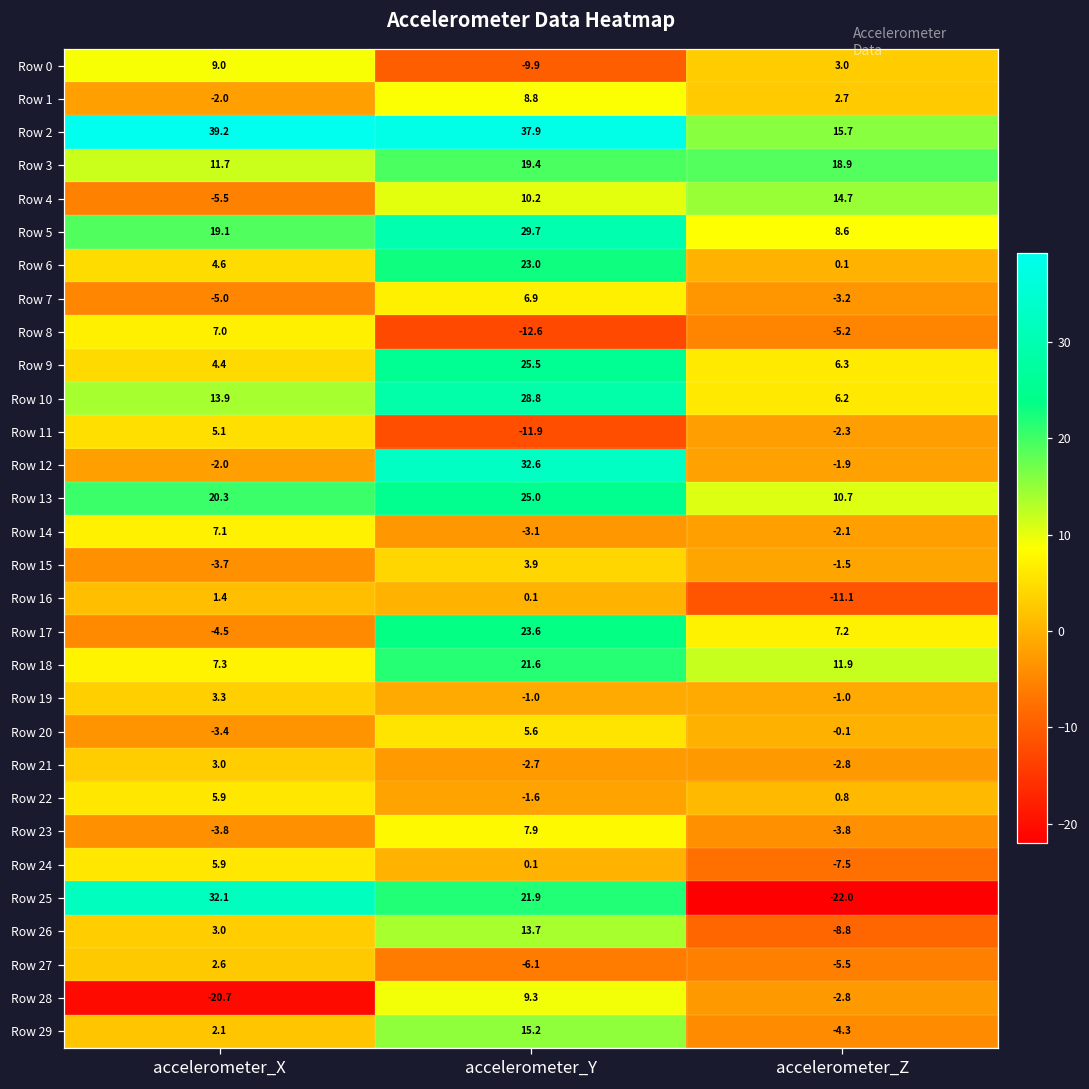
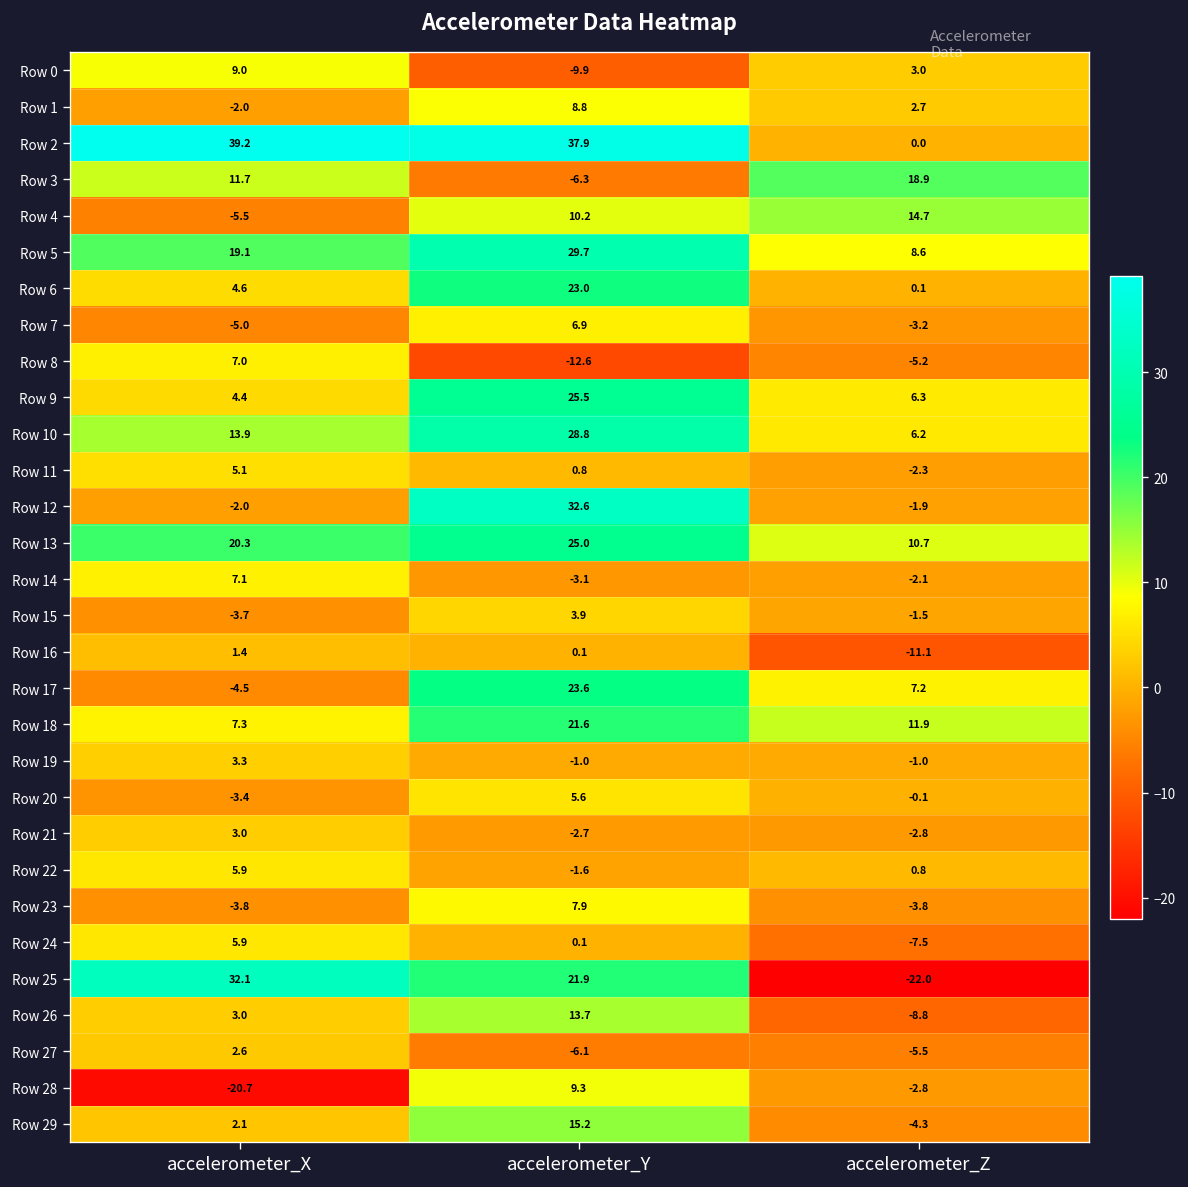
  {
    "Row 0": {
      "accelerometer_X": 9.0,
      "accelerometer_Y": -9.9,
      "accelerometer_Z": 3.0
    },
    "Row 1": {
      "accelerometer_X": -2.0,
      "accelerometer_Y": 8.8,
      "accelerometer_Z": 2.7
    },
    "Row 2": {
      "accelerometer_X": 39.2,
      "accelerometer_Y": 37.9,
-     "accelerometer_Z": 15.7
+     "accelerometer_Z": 0.0
    },
    "Row 3": {
      "accelerometer_X": 11.7,
-     "accelerometer_Y": 19.4,
+     "accelerometer_Y": -6.3,
      "accelerometer_Z": 18.9
    },
    "Row 4": {
      "accelerometer_X": -5.5,
      "accelerometer_Y": 10.2,
      "accelerometer_Z": 14.7
    },
    "Row 5": {
      "accelerometer_X": 19.1,
      "accelerometer_Y": 29.7,
      "accelerometer_Z": 8.6
    },
    "Row 6": {
      "accelerometer_X": 4.6,
      "accelerometer_Y": 23.0,
      "accelerometer_Z": 0.1
    },
    "Row 7": {
      "accelerometer_X": -5.0,
      "accelerometer_Y": 6.9,
      "accelerometer_Z": -3.2
    },
    "Row 8": {
      "accelerometer_X": 7.0,
      "accelerometer_Y": -12.6,
      "accelerometer_Z": -5.2
    },
    "Row 9": {
      "accelerometer_X": 4.4,
      "accelerometer_Y": 25.5,
      "accelerometer_Z": 6.3
    },
    "Row 10": {
      "accelerometer_X": 13.9,
      "accelerometer_Y": 28.8,
      "accelerometer_Z": 6.2
    },
    "Row 11": {
      "accelerometer_X": 5.1,
-     "accelerometer_Y": -11.9,
+     "accelerometer_Y": 0.8,
      "accelerometer_Z": -2.3
    },
    "Row 12": {
      "accelerometer_X": -2.0,
      "accelerometer_Y": 32.6,
      "accelerometer_Z": -1.9
    },
    "Row 13": {
      "accelerometer_X": 20.3,
      "accelerometer_Y": 25.0,
      "accelerometer_Z": 10.7
    },
    "Row 14": {
      "accelerometer_X": 7.1,
      "accelerometer_Y": -3.1,
      "accelerometer_Z": -2.1
    },
    "Row 15": {
      "accelerometer_X": -3.7,
      "accelerometer_Y": 3.9,
      "accelerometer_Z": -1.5
    },
    "Row 16": {
      "accelerometer_X": 1.4,
      "accelerometer_Y": 0.1,
      "accelerometer_Z": -11.1
    },
    "Row 17": {
      "accelerometer_X": -4.5,
      "accelerometer_Y": 23.6,
      "accelerometer_Z": 7.2
    },
    "Row 18": {
      "accelerometer_X": 7.3,
      "accelerometer_Y": 21.6,
      "accelerometer_Z": 11.9
    },
    "Row 19": {
      "accelerometer_X": 3.3,
      "accelerometer_Y": -1.0,
      "accelerometer_Z": -1.0
    },
    "Row 20": {
      "accelerometer_X": -3.4,
      "accelerometer_Y": 5.6,
      "accelerometer_Z": -0.1
    },
    "Row 21": {
      "accelerometer_X": 3.0,
      "accelerometer_Y": -2.7,
      "accelerometer_Z": -2.8
    },
    "Row 22": {
      "accelerometer_X": 5.9,
      "accelerometer_Y": -1.6,
      "accelerometer_Z": 0.8
    },
    "Row 23": {
      "accelerometer_X": -3.8,
      "accelerometer_Y": 7.9,
      "accelerometer_Z": -3.8
    },
    "Row 24": {
      "accelerometer_X": 5.9,
      "accelerometer_Y": 0.1,
      "accelerometer_Z": -7.5
    },
    "Row 25": {
      "accelerometer_X": 32.1,
      "accelerometer_Y": 21.9,
      "accelerometer_Z": -22.0
    },
    "Row 26": {
      "accelerometer_X": 3.0,
      "accelerometer_Y": 13.7,
      "accelerometer_Z": -8.8
    },
    "Row 27": {
      "accelerometer_X": 2.6,
      "accelerometer_Y": -6.1,
      "accelerometer_Z": -5.5
    },
    "Row 28": {
      "accelerometer_X": -20.7,
      "accelerometer_Y": 9.3,
      "accelerometer_Z": -2.8
    },
    "Row 29": {
      "accelerometer_X": 2.1,
      "accelerometer_Y": 15.2,
      "accelerometer_Z": -4.3
    }
  }
